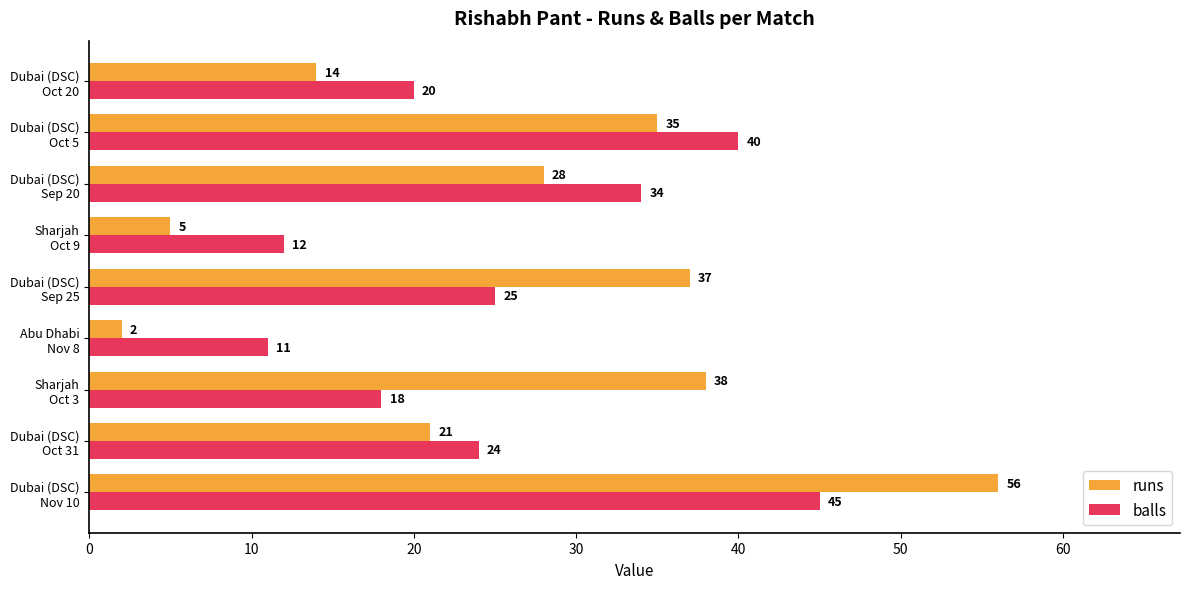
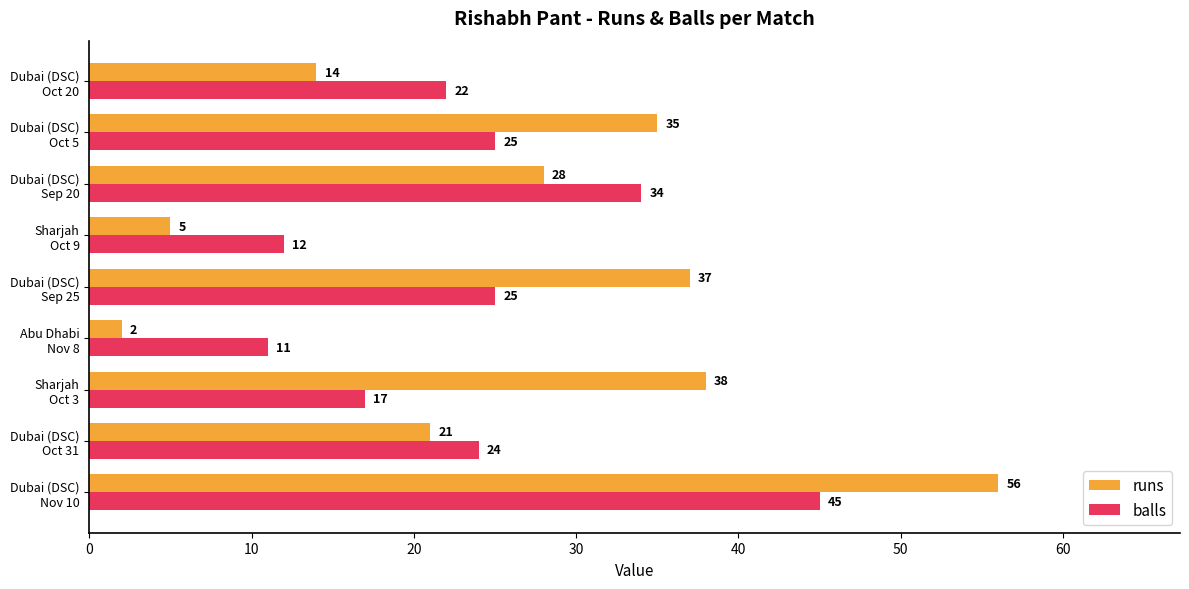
  {
    "runs": {
      "Dubai (DSC) Oct 20": 14,
      "Dubai (DSC) Oct 5": 35,
      "Dubai (DSC) Sep 20": 28,
      "Sharjah Oct 9": 5,
      "Dubai (DSC) Sep 25": 37,
      "Abu Dhabi Nov 8": 2,
      "Sharjah Oct 3": 38,
      "Dubai (DSC) Oct 31": 21,
      "Dubai (DSC) Nov 10": 56
    },
    "balls": {
-     "Dubai (DSC) Oct 20": 20,
-     "Dubai (DSC) Oct 5": 40,
+     "Dubai (DSC) Oct 20": 22,
+     "Dubai (DSC) Oct 5": 25,
      "Dubai (DSC) Sep 20": 34,
      "Sharjah Oct 9": 12,
      "Dubai (DSC) Sep 25": 25,
      "Abu Dhabi Nov 8": 11,
-     "Sharjah Oct 3": 18,
+     "Sharjah Oct 3": 17,
      "Dubai (DSC) Oct 31": 24,
      "Dubai (DSC) Nov 10": 45
    }
  }
